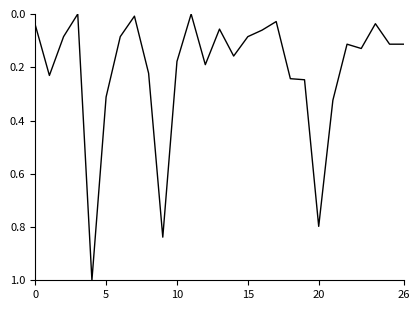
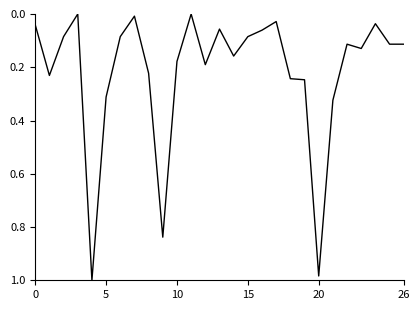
  {
    "0": 0.04,
    "5": 0.31,
    "10": 0.18,
    "15": 0.09,
-   "20": 0.80,
+   "20": 0.98,
    "26": 0.11
  }
